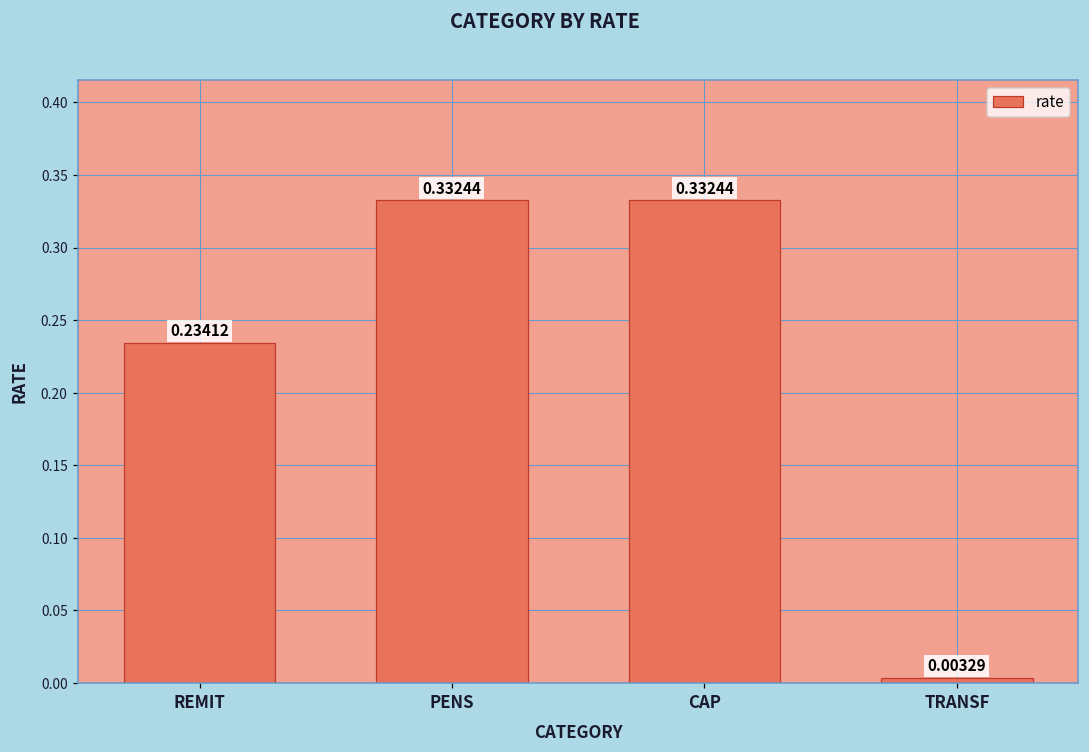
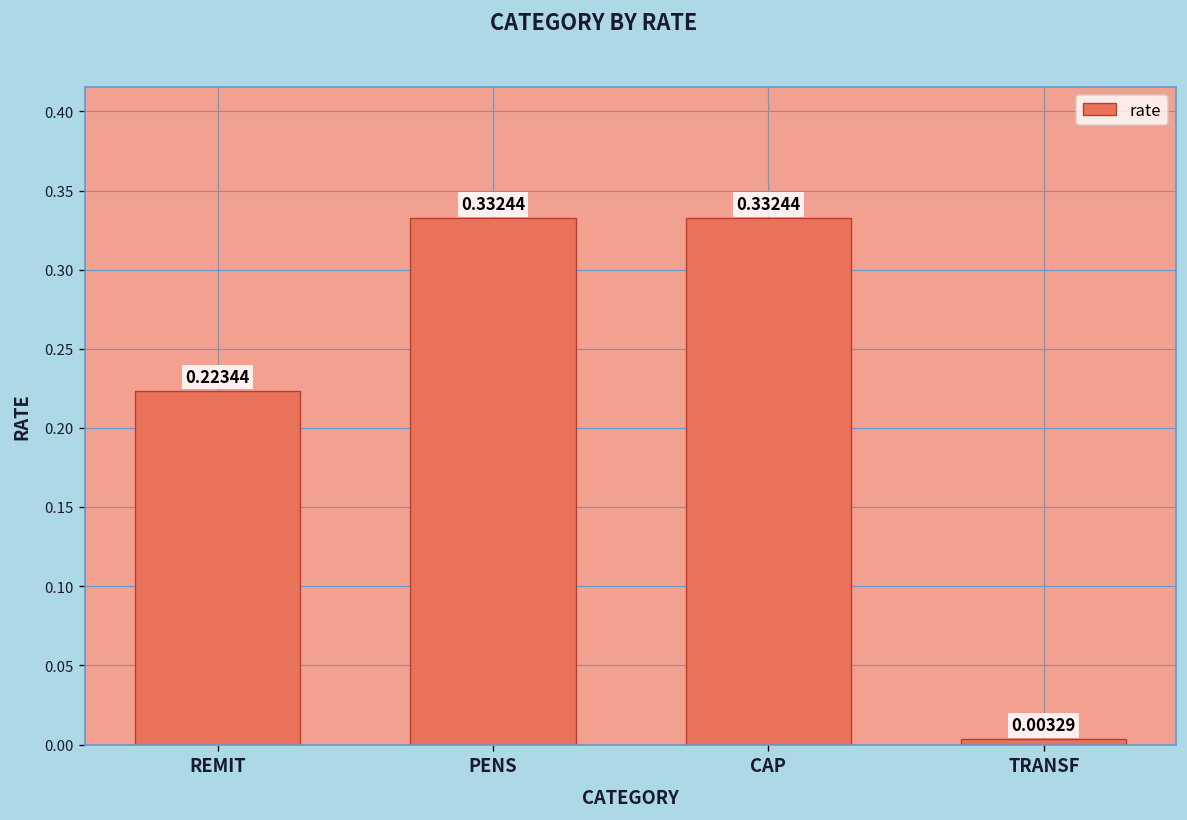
  {
-   "REMIT": 0.23412
+   "REMIT": 0.22344
  }
